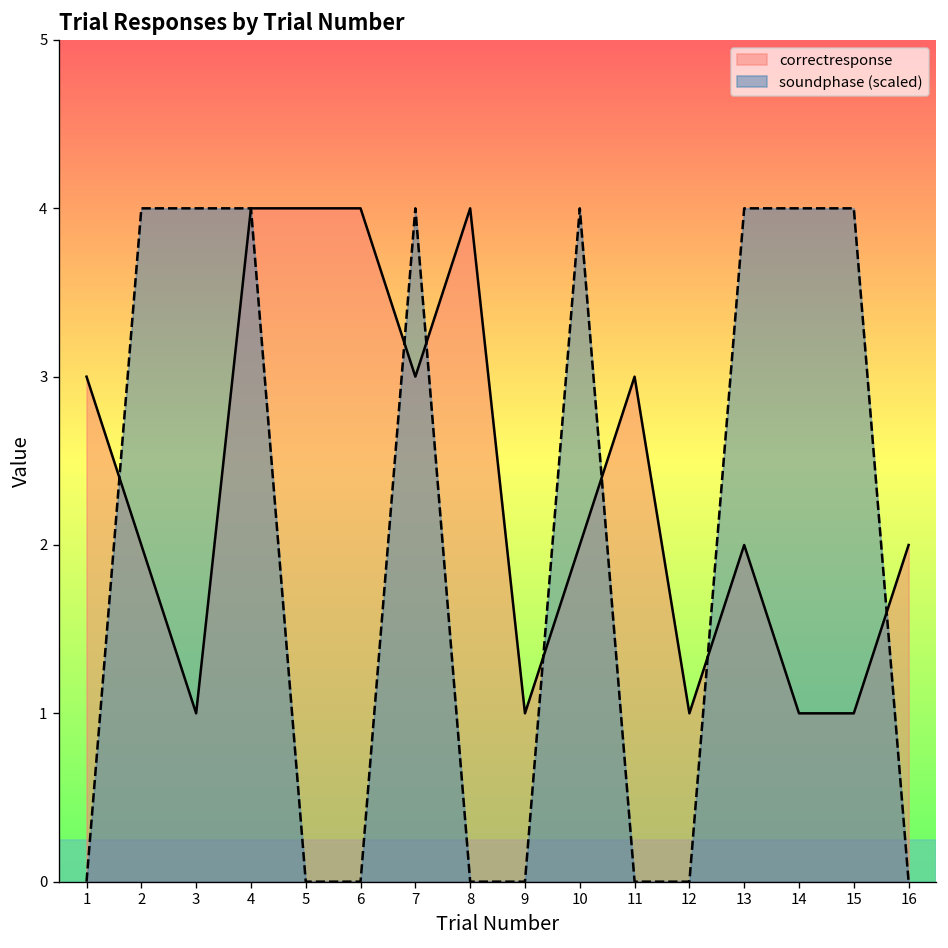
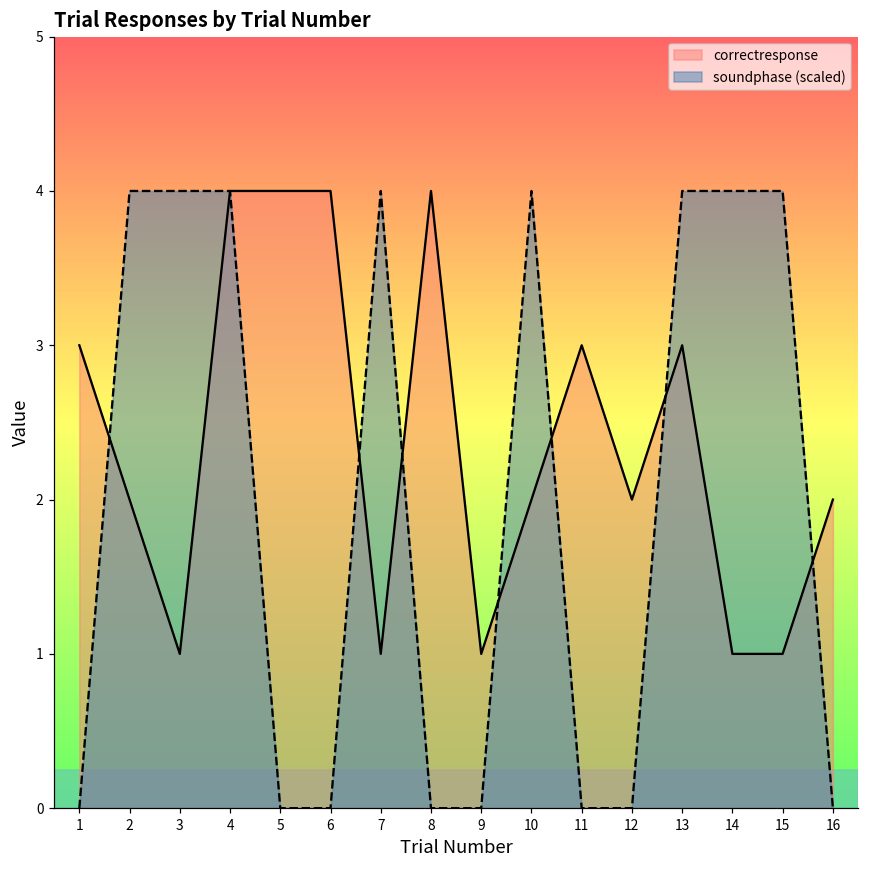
  {
    "correctresponse": {
      "1": 3,
      "2": 2,
      "3": 1,
      "5": 4,
      "6": 4,
-     "7": 3,
+     "7": 1,
      "8": 4,
      "9": 1,
      "10": 2,
      "11": 3,
-     "12": 1,
-     "13": 2,
+     "12": 2,
+     "13": 3,
      "14": 1,
      "15": 1,
      "16": 2
    },
    "soundphase (scaled)": {
      "2": 4,
      "3": 4,
      "7": 4,
      "10": 4,
      "13": 4,
      "14": 4,
      "15": 4
    }
  }
